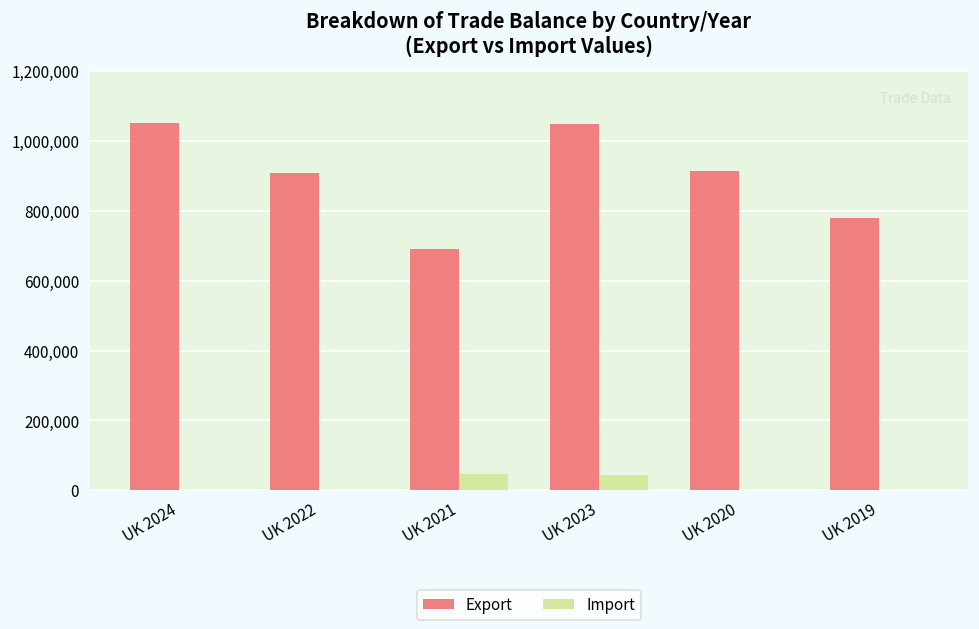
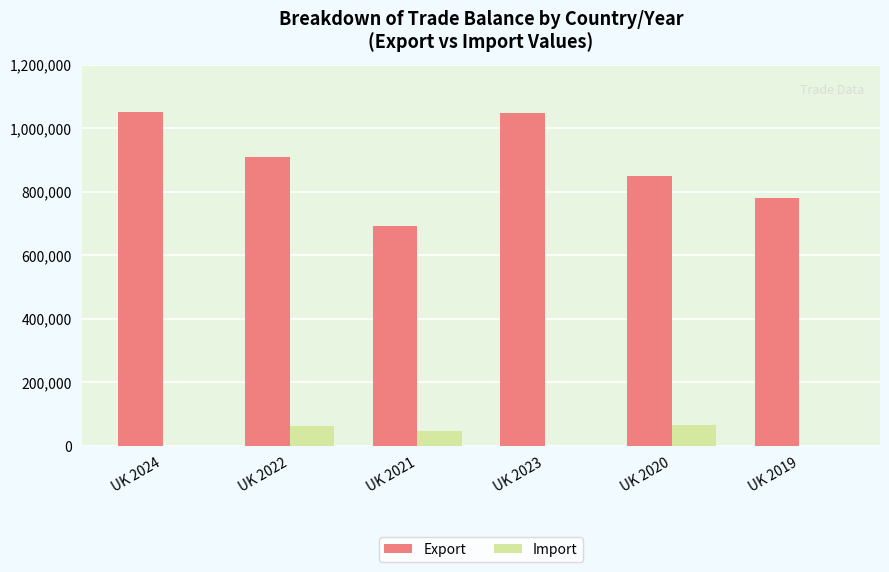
  {
    "Export": {
      "UK 2024": "1,050,000",
      "UK 2022": "910,000",
      "UK 2021": "690,000",
      "UK 2023": "1,050,000",
-     "UK 2020": "910,000",
+     "UK 2020": "850,000",
      "UK 2019": "780,000"
    },
    "Import": {
-     "UK 2022": "0",
+     "UK 2022": "60,000",
      "UK 2021": "50,000",
-     "UK 2023": "40,000",
-     "UK 2020": "0"
+     "UK 2023": "0",
+     "UK 2020": "70,000"
    }
  }
